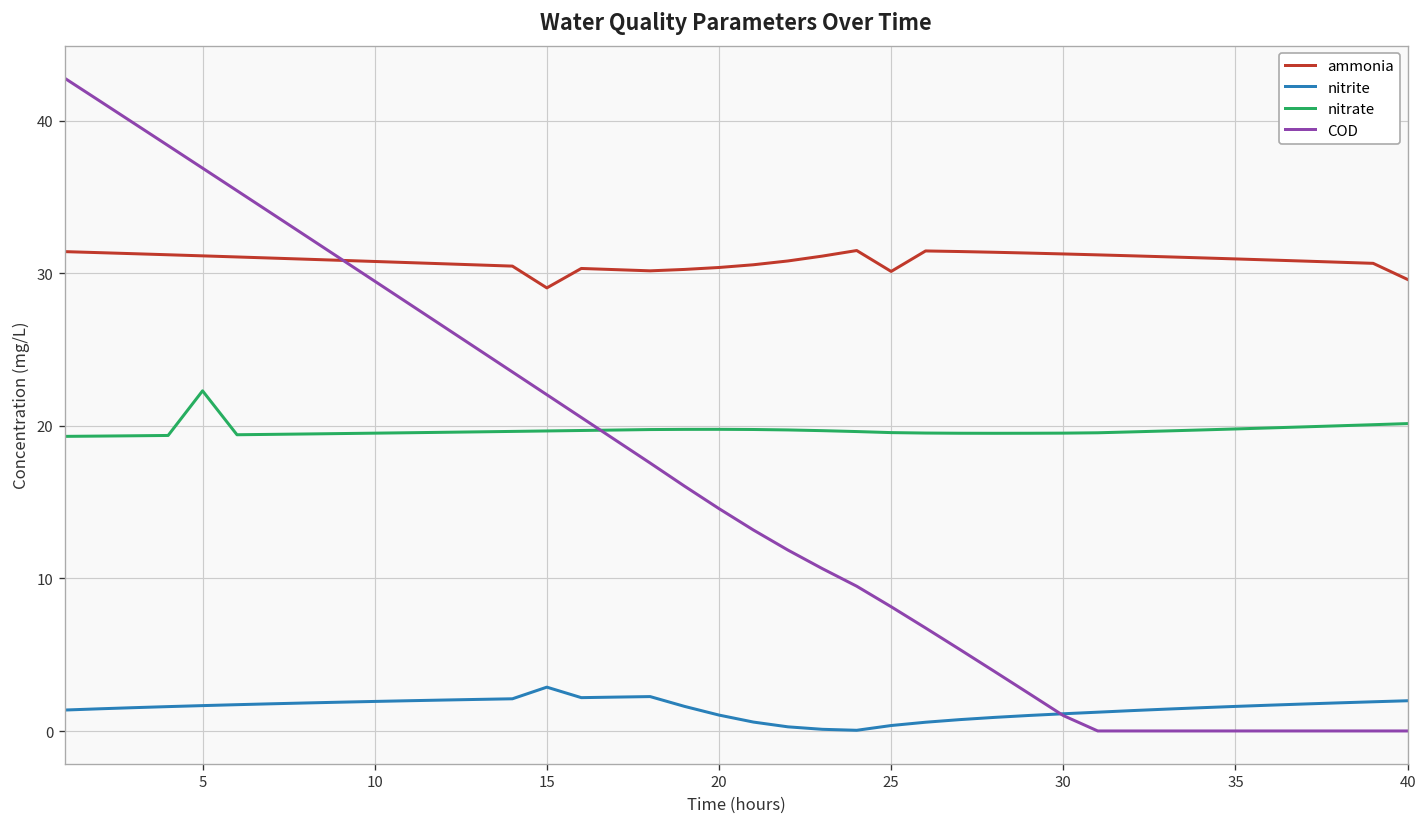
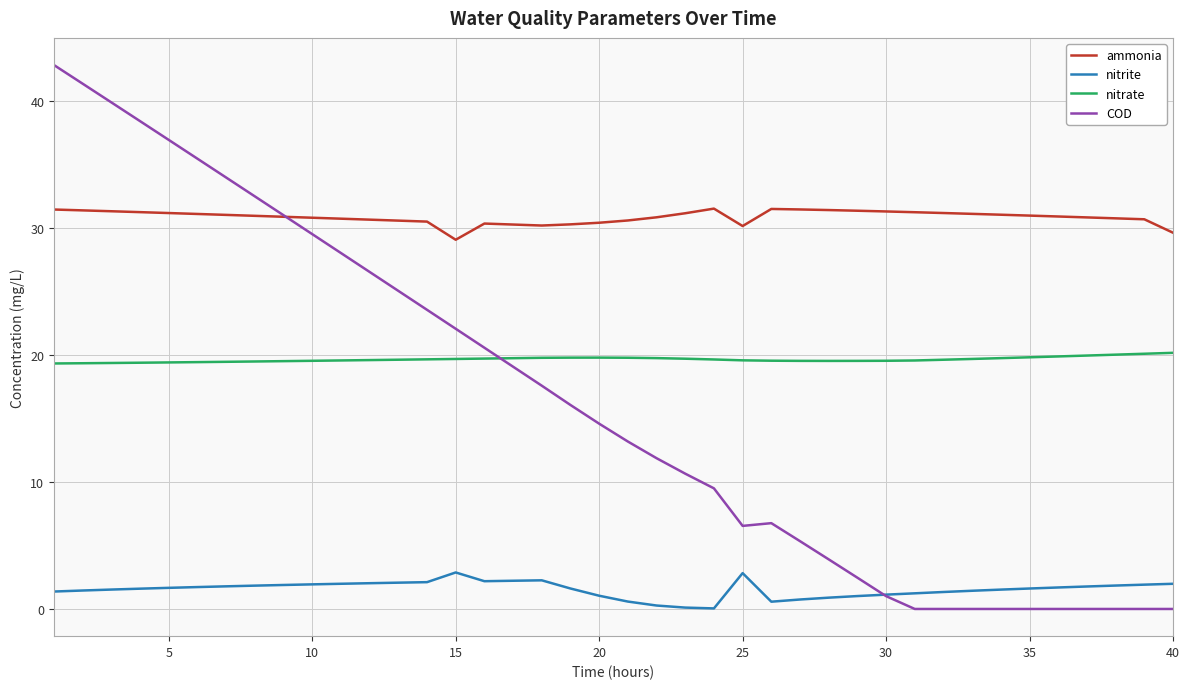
  {
    "ammonia": {
      "5": 31.1,
      "10": 30.8,
      "15": 29.0,
      "20": 30.4,
      "25": 30.1,
      "30": 31.3,
      "35": 30.9,
      "40": 29.6
    },
    "nitrite": {
      "5": 1.7,
      "10": 1.9,
      "15": 2.9,
      "20": 1.0,
-     "25": 0.4,
+     "25": 2.8,
      "35": 1.6,
      "40": 2.0
    },
    "nitrate": {
-     "5": 22.3,
+     "5": 19.4,
      "10": 19.5,
      "15": 19.7,
      "20": 19.8,
      "25": 19.6,
      "30": 19.5,
      "35": 19.8,
      "40": 20.2
    },
    "COD": {
      "5": 36.9,
      "10": 29.5,
      "15": 22.0,
      "20": 14.6,
-     "25": 8.1,
+     "25": 6.5,
      "35": 0.0,
      "40": 0.0
    }
  }
